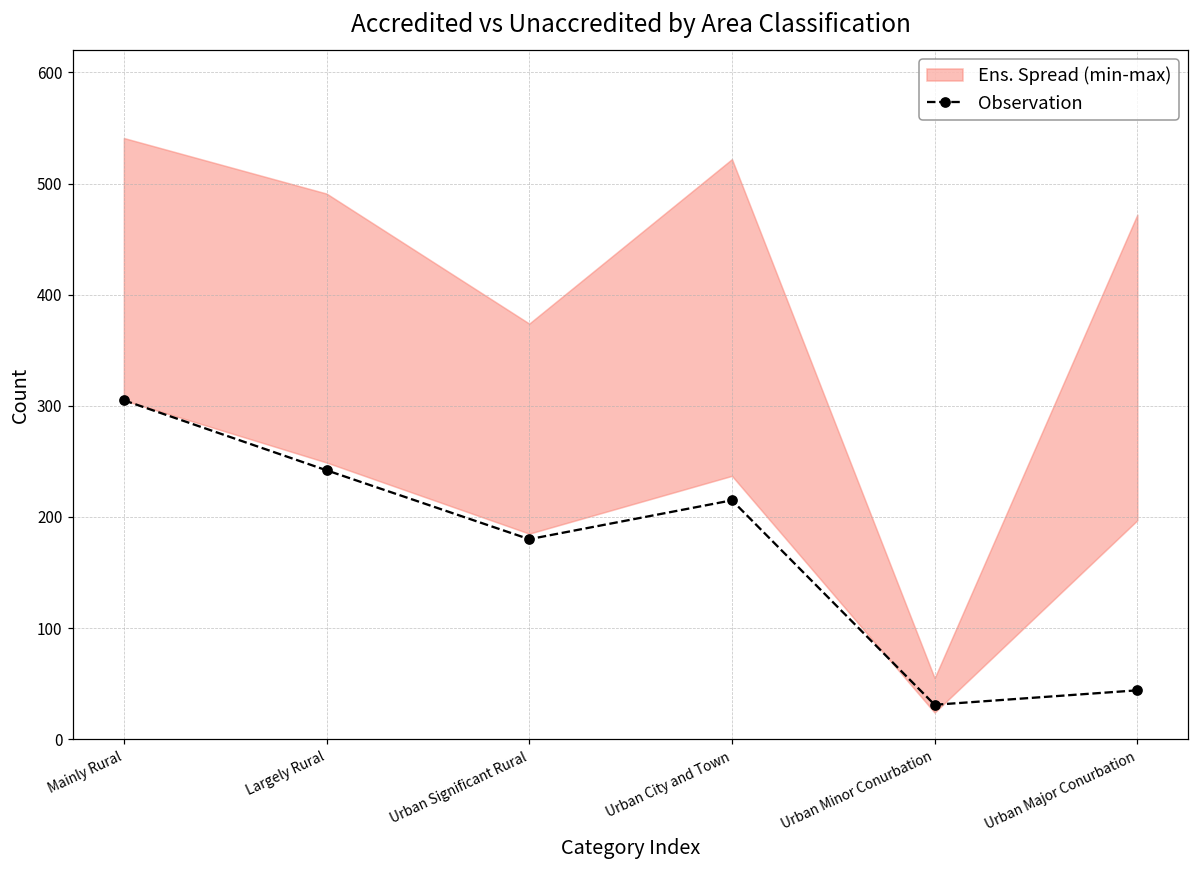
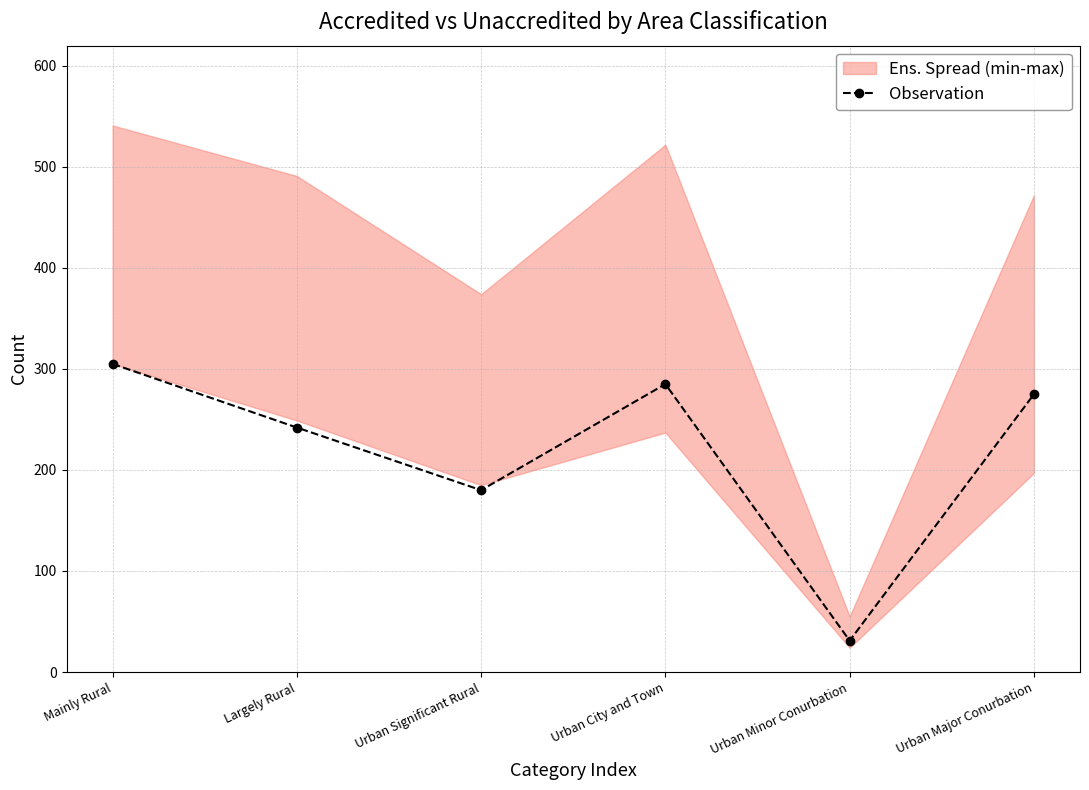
  {
    "Observation": {
      "Mainly Rural": 305,
      "Largely Rural": 242,
      "Urban Significant Rural": 180,
-     "Urban City and Town": 215,
+     "Urban City and Town": 285,
      "Urban Minor Conurbation": 31,
-     "Urban Major Conurbation": 44
+     "Urban Major Conurbation": 275
    }
  }
